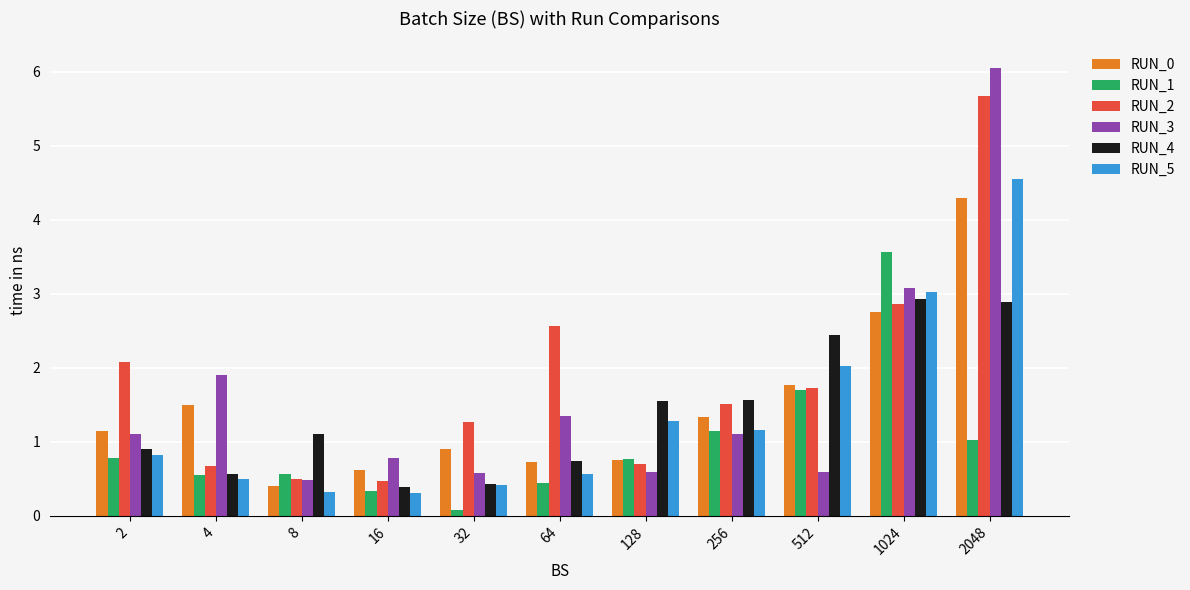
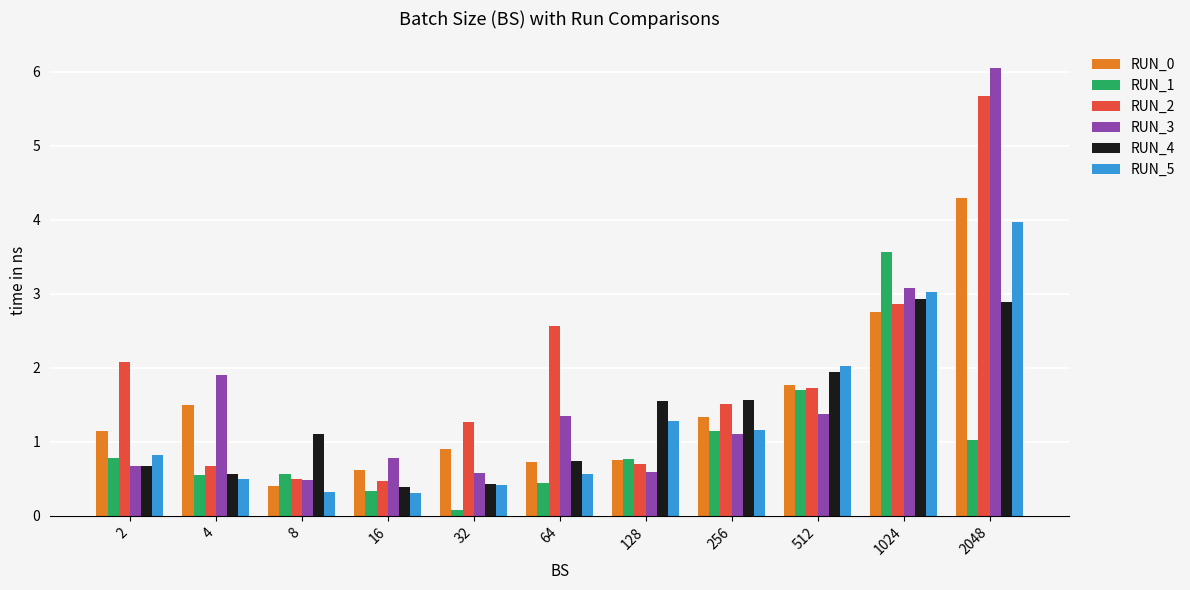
  {
    "RUN_1": {
      "2": 0.8,
      "4": 0.6,
      "8": 0.6,
      "16": 0.3,
      "32": 0.1,
      "64": 0.4,
      "128": 0.8,
      "256": 1.1,
      "512": 1.7,
      "1024": 3.6,
      "2048": 1.0
    },
    "RUN_3": {
-     "2": 1.1,
+     "2": 0.7,
      "4": 1.9,
      "8": 0.5,
      "16": 0.8,
      "32": 0.6,
      "64": 1.4,
      "128": 0.6,
      "256": 1.1,
-     "512": 0.6,
+     "512": 1.4,
      "1024": 3.1,
      "2048": 6.1
    },
    "RUN_4": {
-     "2": 0.9,
+     "2": 0.7,
      "4": 0.6,
      "8": 1.1,
      "16": 0.4,
      "32": 0.4,
      "64": 0.7,
      "128": 1.5,
      "256": 1.6,
-     "512": 2.4,
+     "512": 1.9,
      "1024": 2.9,
      "2048": 2.9
    },
    "RUN_5": {
      "2": 0.8,
      "4": 0.5,
      "8": 0.3,
      "16": 0.3,
      "32": 0.4,
      "64": 0.6,
      "128": 1.3,
      "256": 1.2,
      "512": 2.0,
      "1024": 3.0,
-     "2048": 4.5
+     "2048": 4.0
    }
  }
